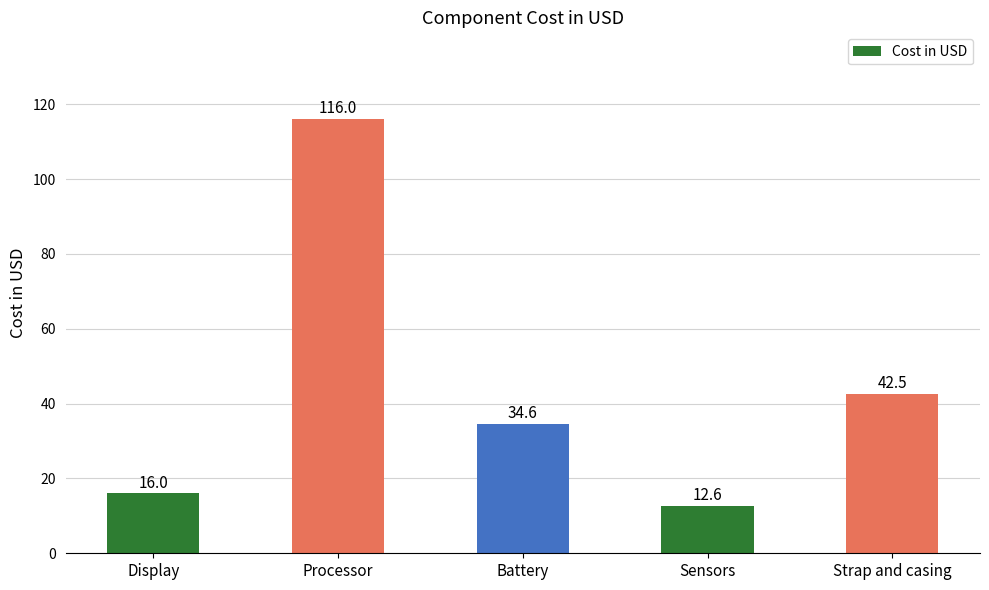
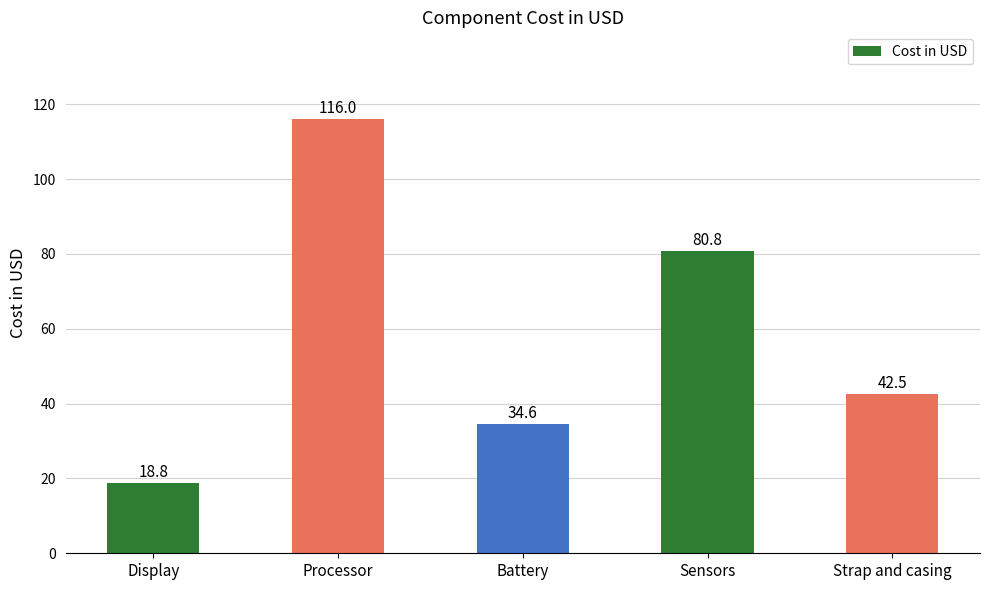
  {
-   "Display": 16.0,
+   "Display": 18.8,
    "Processor": 116.0,
    "Battery": 34.6,
-   "Sensors": 12.6,
+   "Sensors": 80.8,
    "Strap and casing": 42.5
  }
